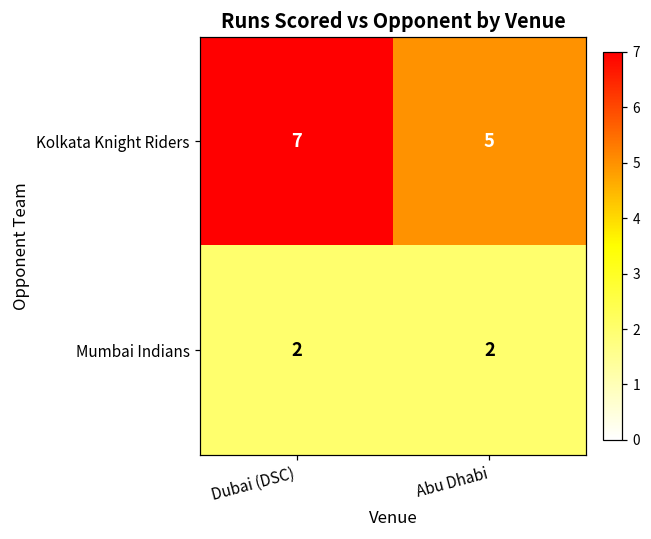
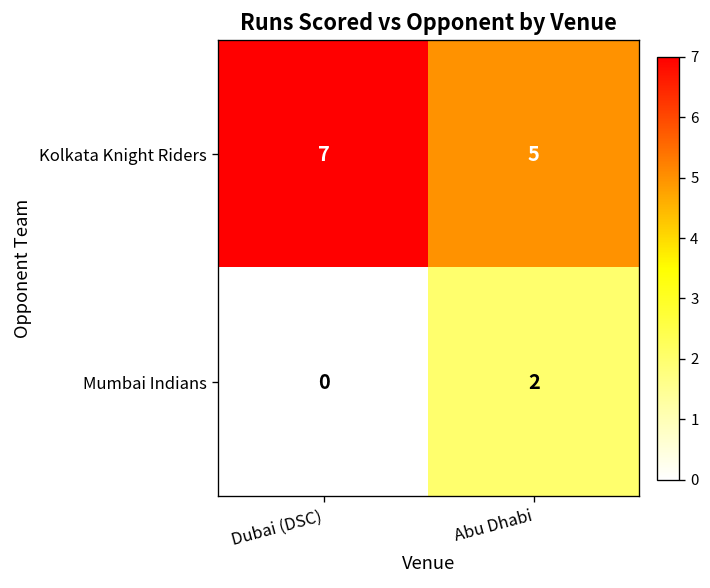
  {
    "Kolkata Knight Riders": {
      "Dubai (DSC)": 7,
      "Abu Dhabi": 5
    },
    "Mumbai Indians": {
-     "Dubai (DSC)": 2,
+     "Dubai (DSC)": 0,
      "Abu Dhabi": 2
    }
  }
